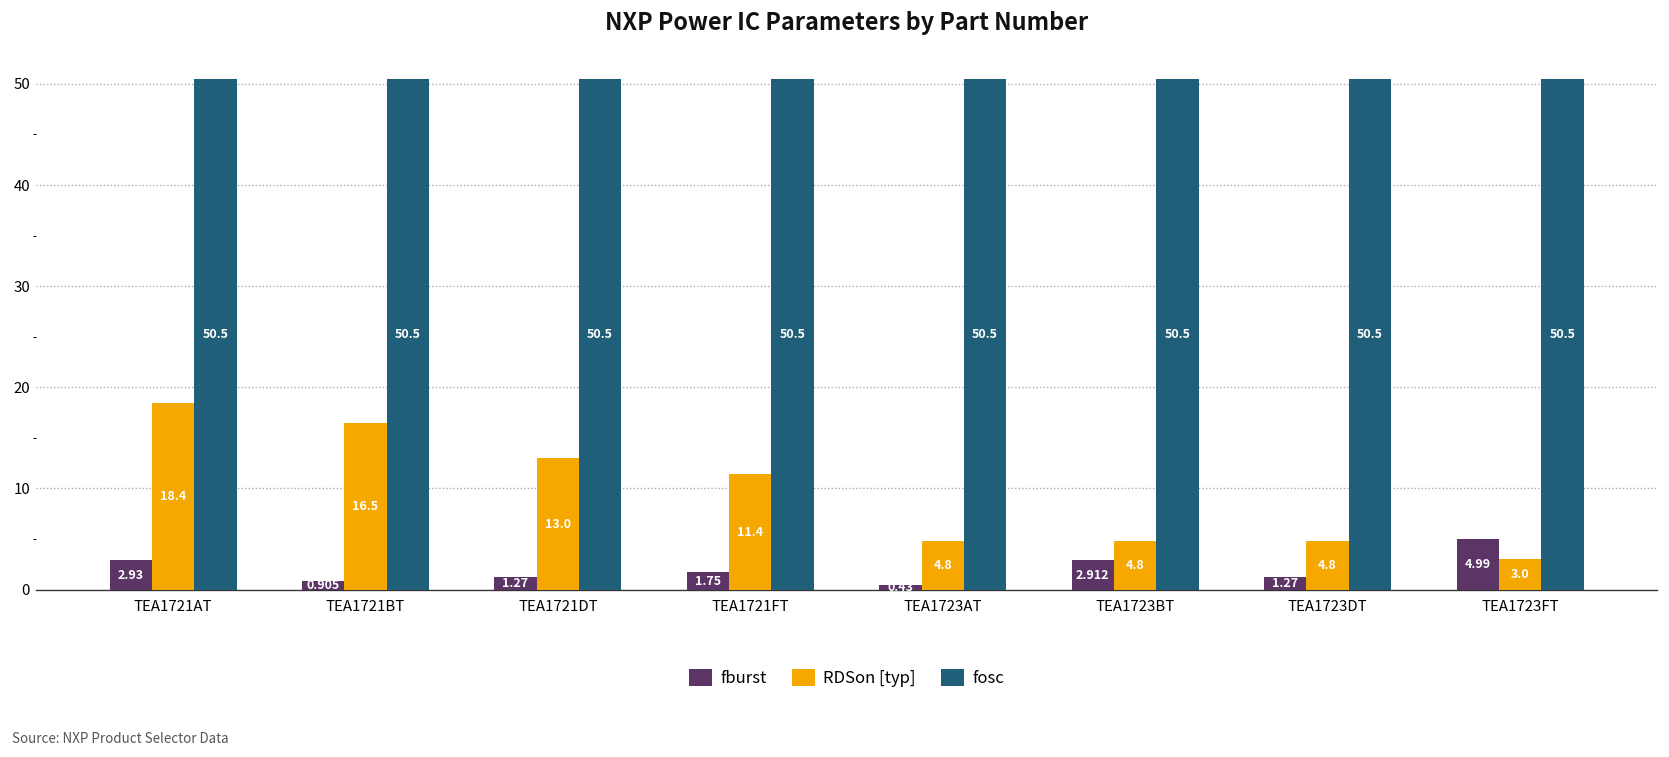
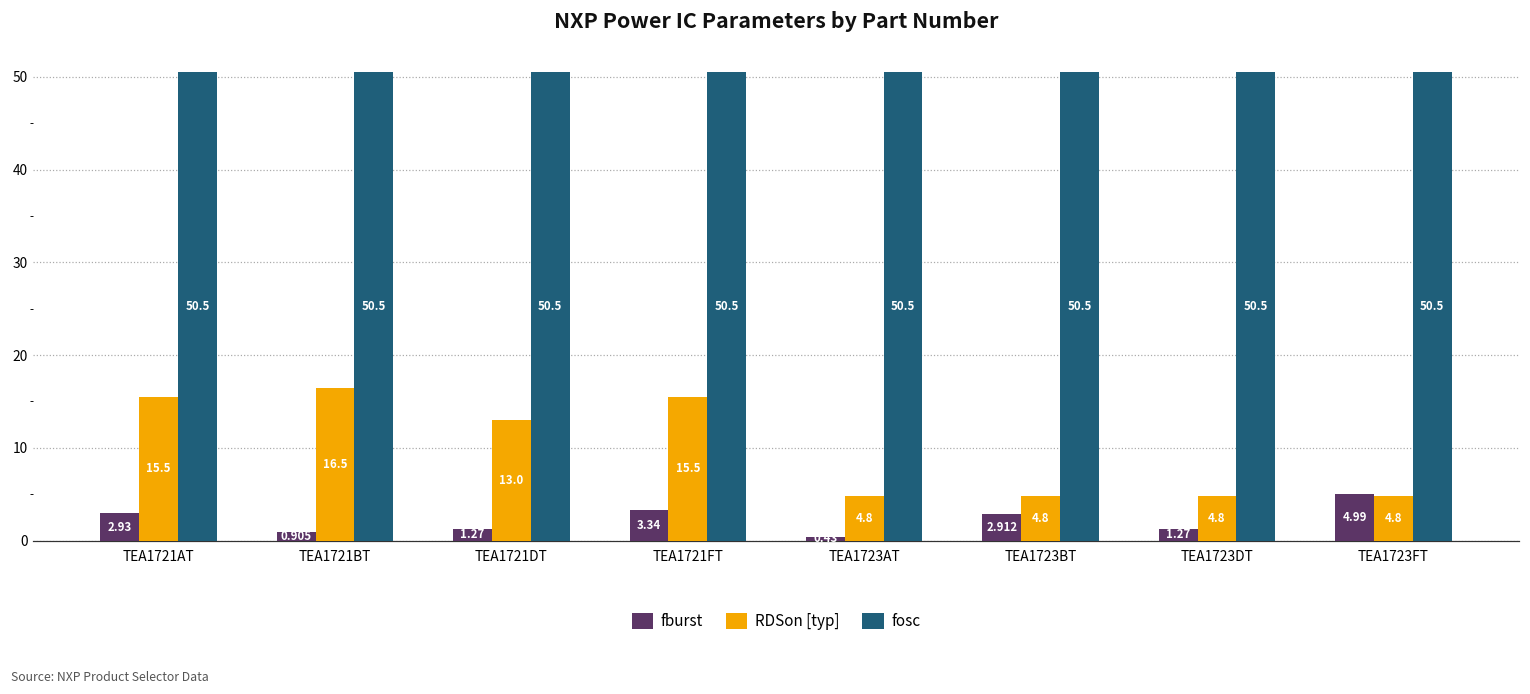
  {
    "fburst": {
      "TEA1721AT": 2.93,
      "TEA1721BT": 0.905,
      "TEA1721DT": 1.27,
-     "TEA1721FT": 1.75,
+     "TEA1721FT": 3.34,
      "TEA1723BT": 2.912,
      "TEA1723DT": 1.27,
      "TEA1723FT": 4.99
    },
    "RDSon [typ]": {
-     "TEA1721AT": 18.4,
+     "TEA1721AT": 15.5,
      "TEA1721BT": 16.5,
      "TEA1721DT": 13.0,
-     "TEA1721FT": 11.4,
+     "TEA1721FT": 15.5,
      "TEA1723AT": 4.8,
      "TEA1723BT": 4.8,
      "TEA1723DT": 4.8,
-     "TEA1723FT": 3.0
+     "TEA1723FT": 4.8
    },
    "fosc": {
      "TEA1721AT": 50.5,
      "TEA1721BT": 50.5,
      "TEA1721DT": 50.5,
      "TEA1721FT": 50.5,
      "TEA1723AT": 50.5,
      "TEA1723BT": 50.5,
      "TEA1723DT": 50.5,
      "TEA1723FT": 50.5
    }
  }
